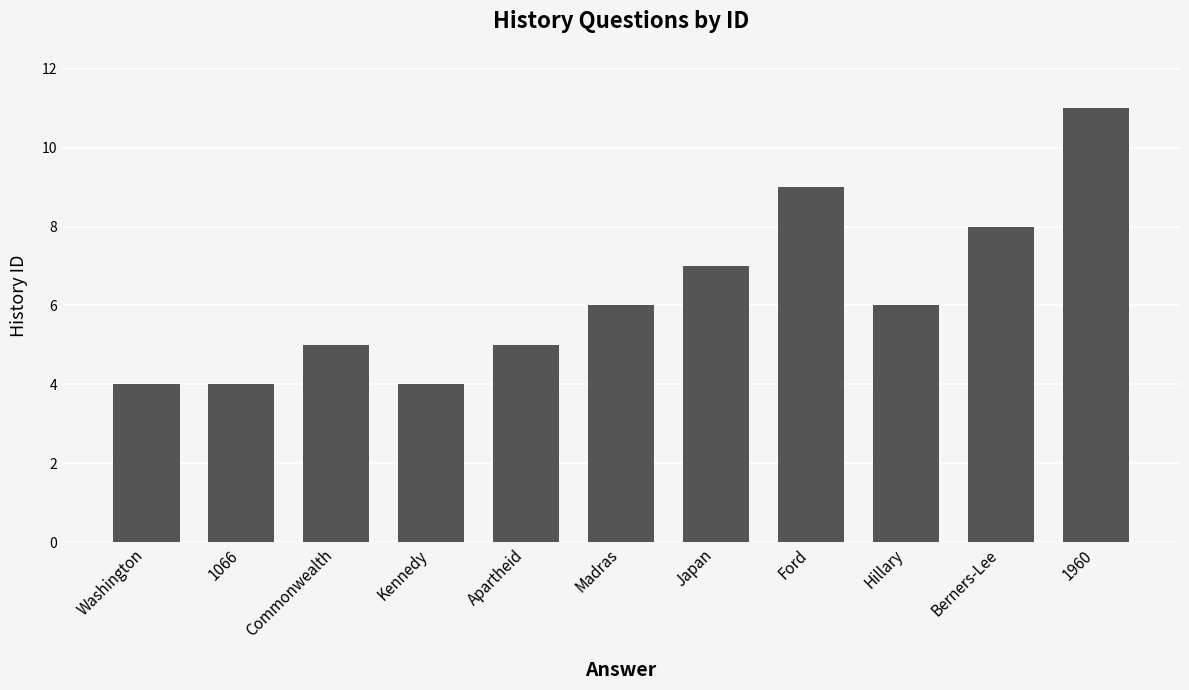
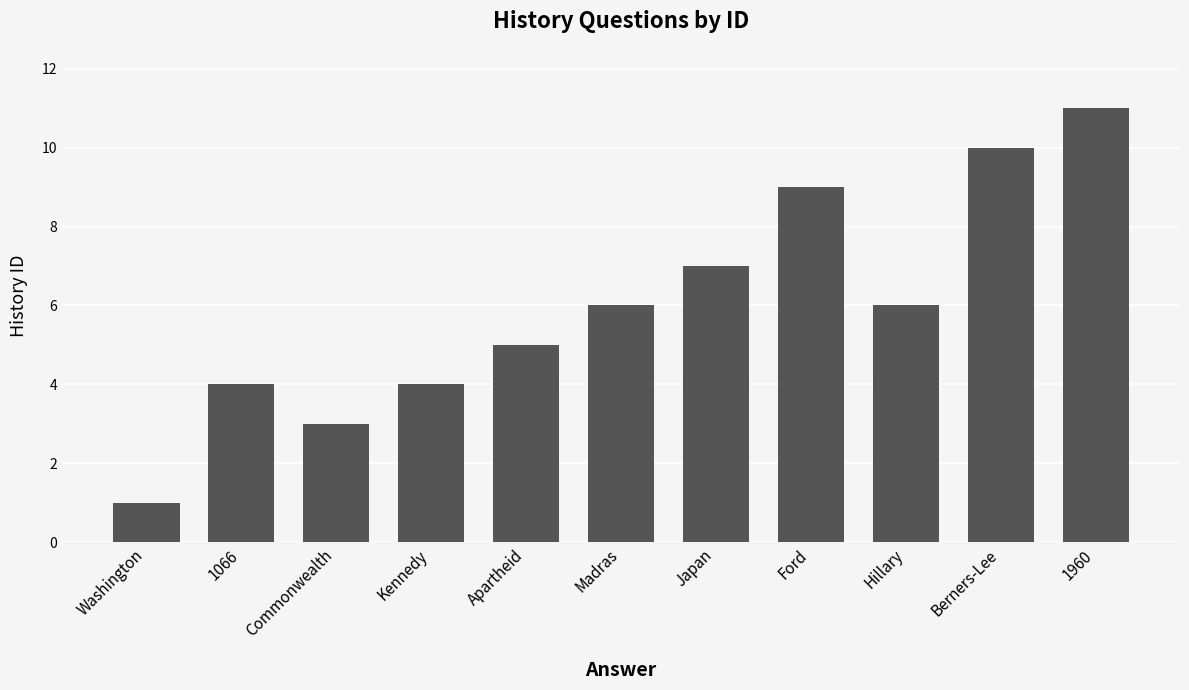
  {
-   "Washington": 4,
+   "Washington": 1,
    "1066": 4,
-   "Commonwealth": 5,
+   "Commonwealth": 3,
    "Kennedy": 4,
    "Apartheid": 5,
    "Madras": 6,
    "Japan": 7,
    "Ford": 9,
    "Hillary": 6,
-   "Berners-Lee": 8,
+   "Berners-Lee": 10,
    "1960": 11
  }
